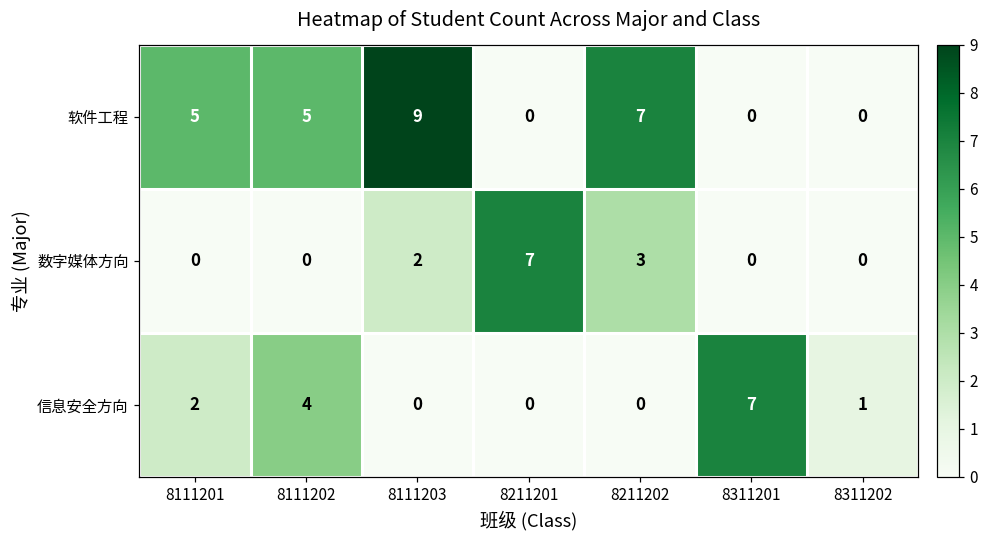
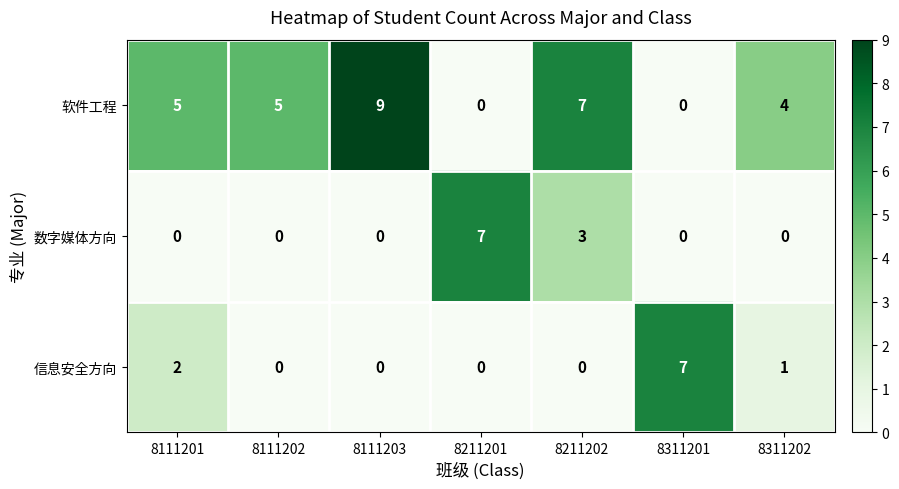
  {
    "软件工程": {
      "8111201": 5,
      "8111202": 5,
      "8111203": 9,
      "8211201": 0,
      "8211202": 7,
      "8311201": 0,
-     "8311202": 0
+     "8311202": 4
    },
    "数字媒体方向": {
      "8111201": 0,
      "8111202": 0,
-     "8111203": 2,
+     "8111203": 0,
      "8211201": 7,
      "8211202": 3,
      "8311201": 0,
      "8311202": 0
    },
    "信息安全方向": {
      "8111201": 2,
-     "8111202": 4,
+     "8111202": 0,
      "8111203": 0,
      "8211201": 0,
      "8211202": 0,
      "8311201": 7,
      "8311202": 1
    }
  }
